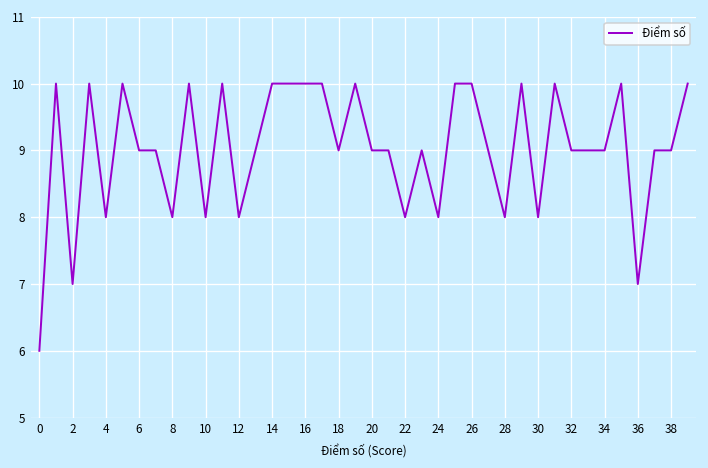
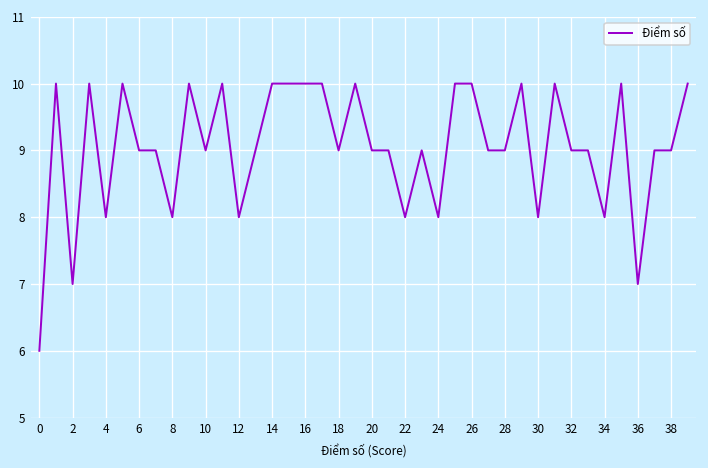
  {
    "0": 6,
    "2": 7,
    "4": 8,
    "6": 9,
    "8": 8,
-   "10": 8,
+   "10": 9,
    "12": 8,
    "14": 10,
    "16": 10,
    "18": 9,
    "20": 9,
    "22": 8,
    "24": 8,
    "26": 10,
-   "28": 8,
+   "28": 9,
    "30": 8,
    "32": 9,
-   "34": 9,
+   "34": 8,
    "36": 7,
    "38": 9
  }
